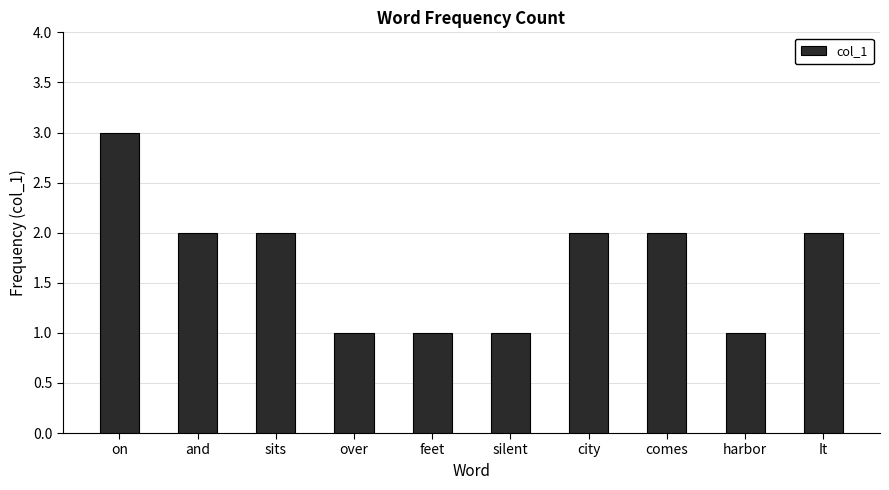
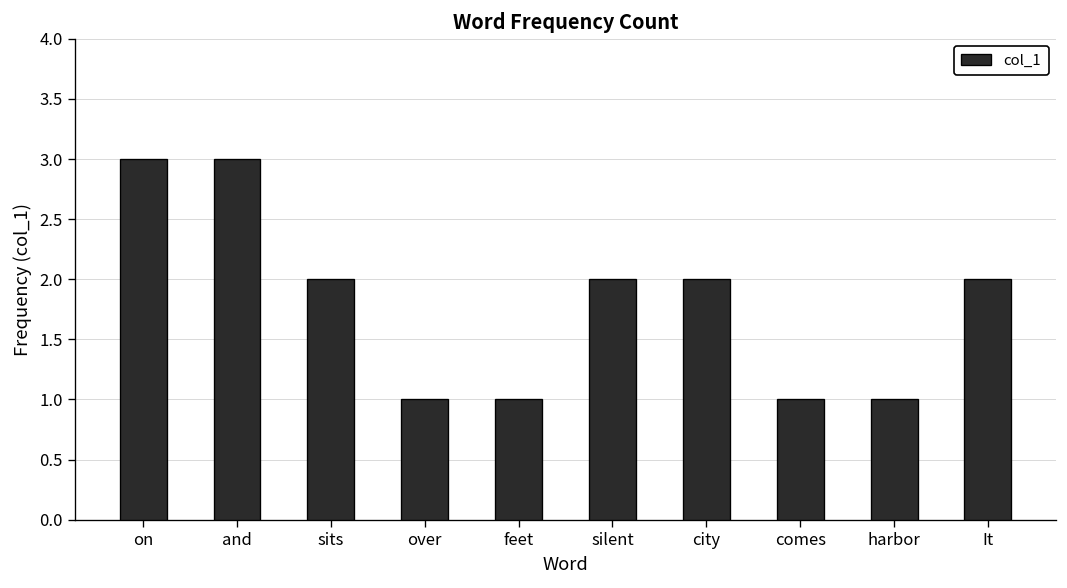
  {
    "on": 3,
-   "and": 2,
+   "and": 3,
    "sits": 2,
    "over": 1,
    "feet": 1,
-   "silent": 1,
+   "silent": 2,
    "city": 2,
-   "comes": 2,
+   "comes": 1,
    "harbor": 1,
    "It": 2
  }
